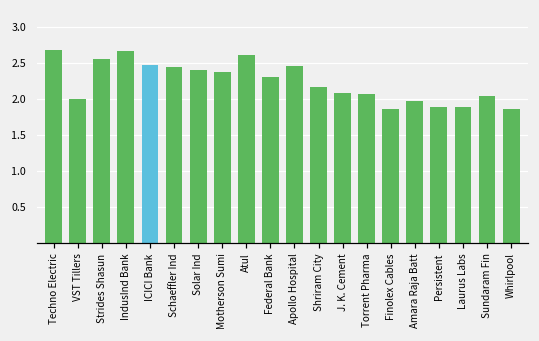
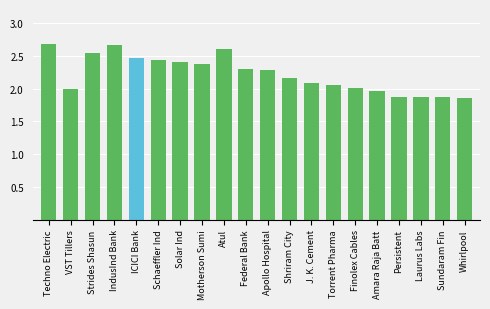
  {
    "Techno Electric": 2.7,
    "VST Tillers": 2.0,
    "Strides Shasun": 2.6,
    "IndusInd Bank": 2.7,
    "ICICI Bank": 2.5,
    "Schaeffler Ind": 2.4,
    "Solar Ind": 2.4,
    "Motherson Sumi": 2.4,
    "Atul": 2.6,
    "Federal Bank": 2.3,
-   "Apollo Hospital": 2.5,
+   "Apollo Hospital": 2.3,
    "Shriram City": 2.2,
    "J. K. Cement": 2.1,
    "Torrent Pharma": 2.1,
-   "Finolex Cables": 1.9,
+   "Finolex Cables": 2.0,
    "Amara Raja Batt": 2.0,
    "Persistent": 1.9,
    "Laurus Labs": 1.9,
-   "Sundaram Fin": 2.0,
+   "Sundaram Fin": 1.9,
    "Whirlpool": 1.9
  }
